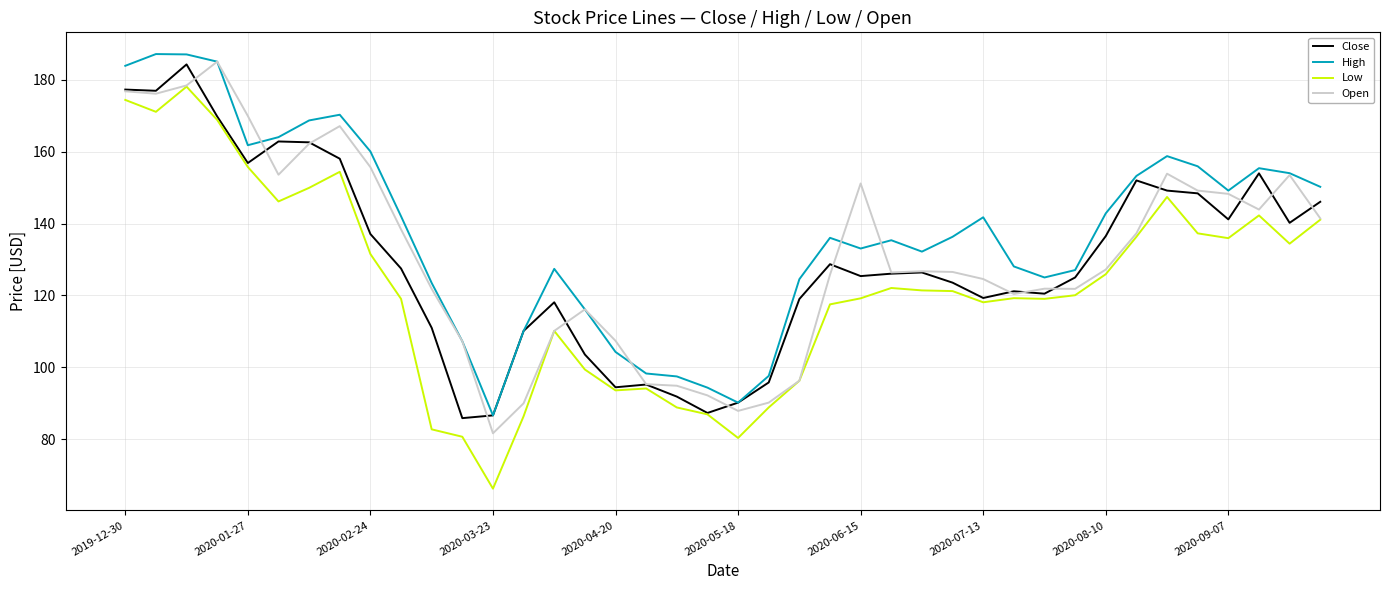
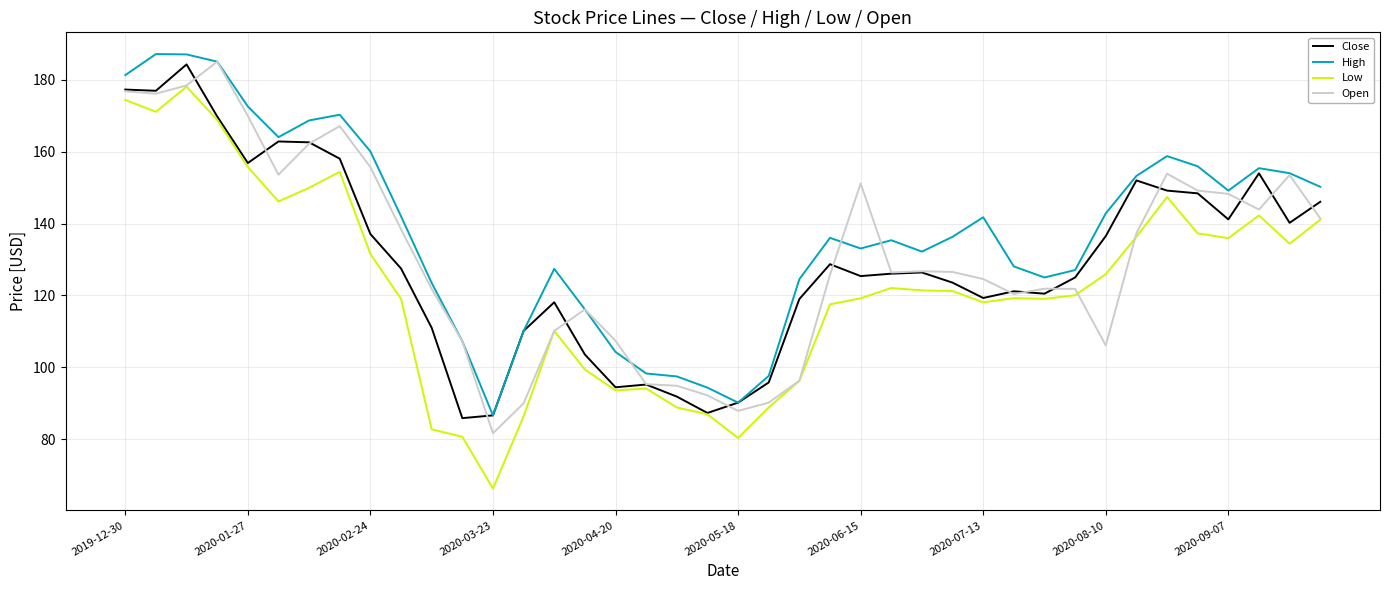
  {
    "Close": {
      "2020-01-27": 157,
      "2020-02-24": 137,
      "2020-04-20": 94,
      "2020-06-15": 125,
      "2020-07-13": 119,
      "2020-08-10": 136,
      "2020-09-07": 141
    },
    "High": {
-     "2019-12-30": 184,
-     "2020-01-27": 162,
+     "2019-12-30": 181,
+     "2020-01-27": 173,
      "2020-02-24": 160,
      "2020-04-20": 104,
      "2020-06-15": 133,
      "2020-07-13": 142,
      "2020-08-10": 143,
      "2020-09-07": 149
    },
    "Low": {
      "2019-12-30": 174,
      "2020-01-27": 156,
      "2020-02-24": 132,
      "2020-03-23": 66,
      "2020-04-20": 94,
      "2020-05-18": 80,
      "2020-06-15": 119,
      "2020-07-13": 118,
      "2020-08-10": 126,
      "2020-09-07": 136
    },
    "Open": {
      "2020-01-27": 170,
      "2020-02-24": 156,
      "2020-03-23": 82,
      "2020-04-20": 107,
      "2020-05-18": 88,
      "2020-06-15": 151,
      "2020-07-13": 125,
-     "2020-08-10": 127,
+     "2020-08-10": 106,
      "2020-09-07": 148
    }
  }
